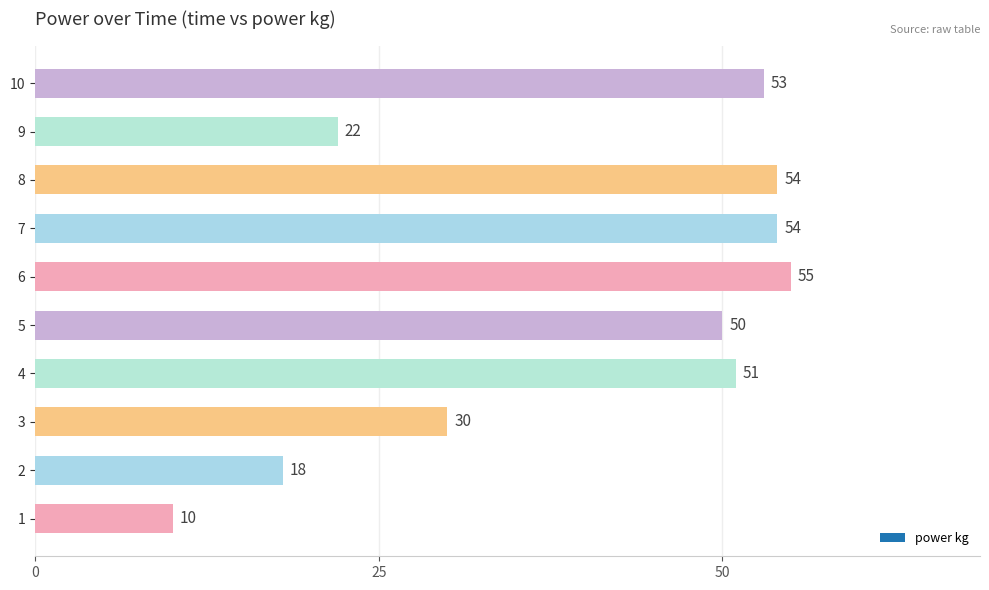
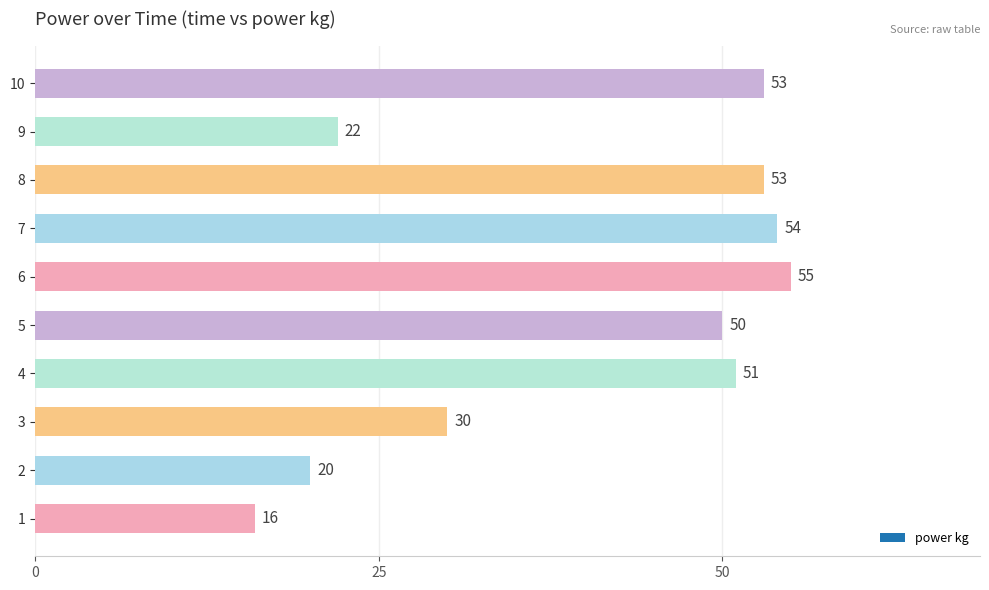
  {
    "10": 53,
    "9": 22,
-   "8": 54,
+   "8": 53,
    "7": 54,
    "6": 55,
    "5": 50,
    "4": 51,
    "3": 30,
-   "2": 18,
-   "1": 10
+   "2": 20,
+   "1": 16
  }
